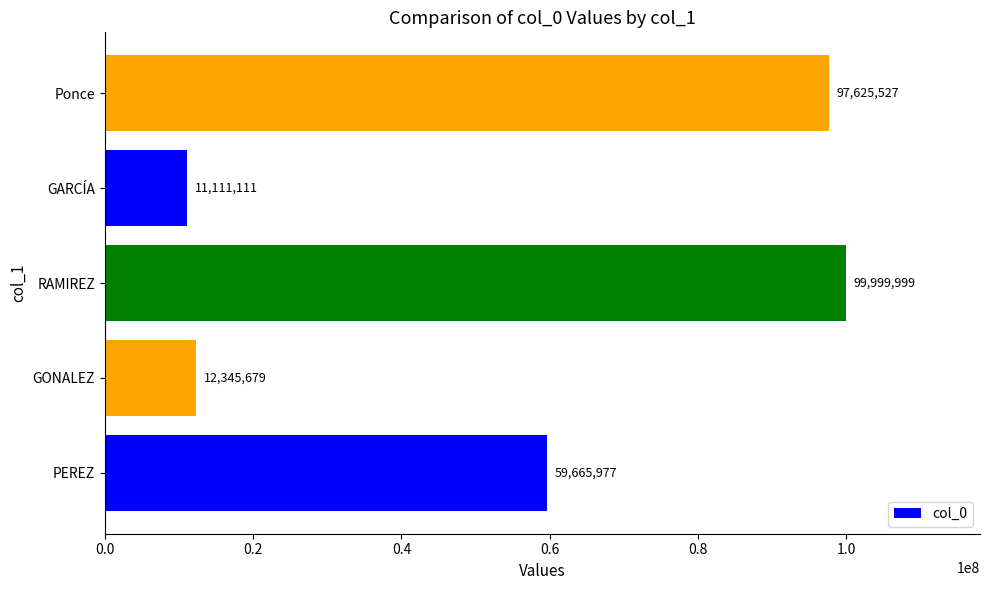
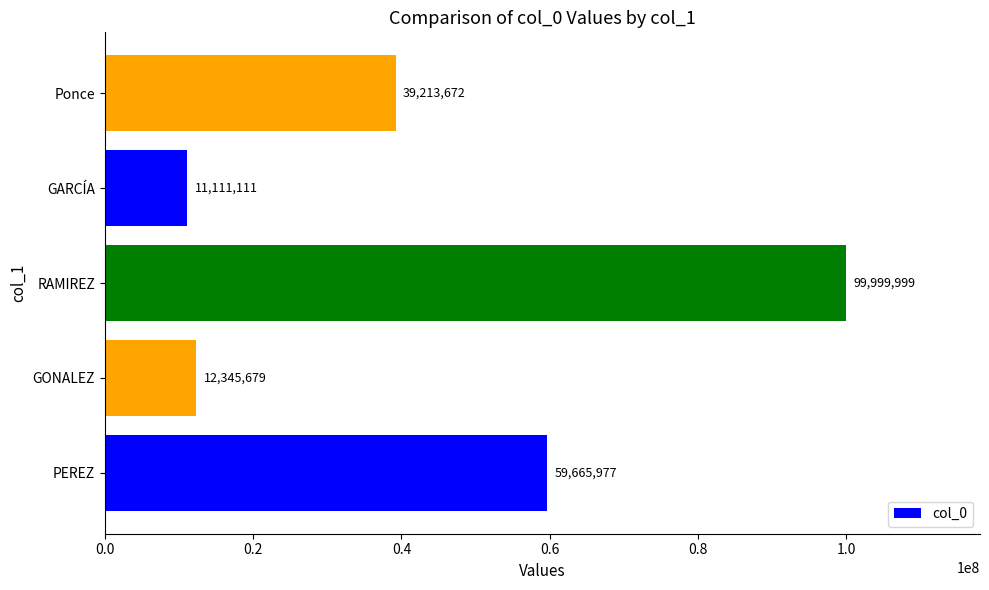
  {
-   "Ponce": "97,625,527",
+   "Ponce": "39,213,672",
    "GARCÍA": "11,111,111",
    "RAMIREZ": "99,999,999",
    "GONALEZ": "12,345,679",
    "PEREZ": "59,665,977"
  }
